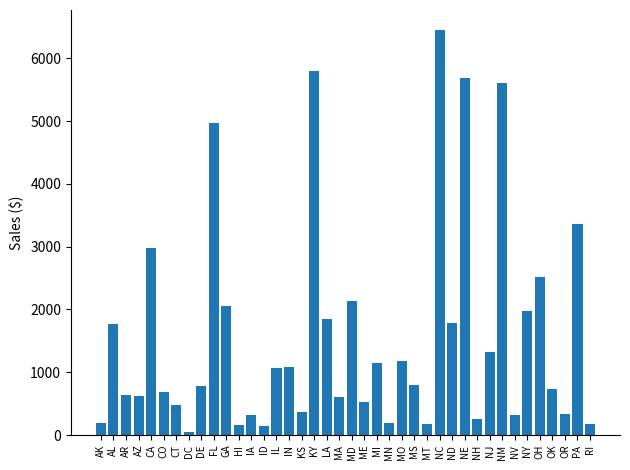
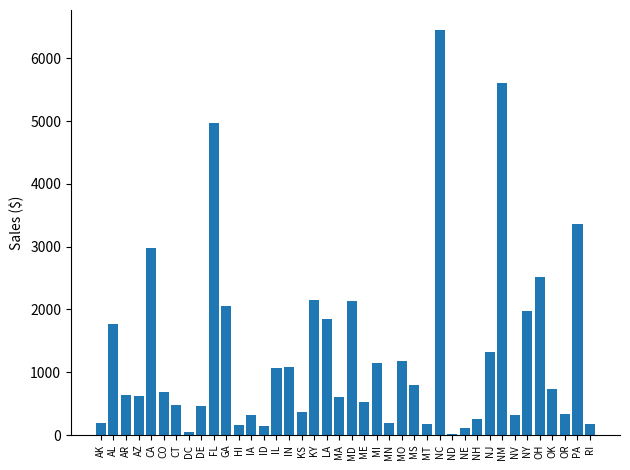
  {
    "AK": 200,
    "AL": 1800,
    "AR": 600,
    "AZ": 600,
    "CA": 3000,
    "CO": 700,
    "CT": 500,
    "DC": 100,
-   "DE": 800,
+   "DE": 500,
    "FL": 5000,
    "GA": 2100,
    "HI": 200,
    "IA": 300,
    "ID": 100,
    "IL": 1100,
    "IN": 1100,
    "KS": 400,
-   "KY": 5800,
+   "KY": 2200,
    "LA": 1900,
    "MA": 600,
    "MD": 2100,
    "ME": 500,
    "MI": 1100,
    "MN": 200,
    "MO": 1200,
    "MS": 800,
    "MT": 200,
    "NC": 6400,
-   "ND": 1800,
-   "NE": 5700,
+   "ND": 0,
+   "NE": 100,
    "NH": 300,
    "NJ": 1300,
    "NM": 5600,
    "NV": 300,
    "NY": 2000,
    "OH": 2500,
    "OK": 700,
    "OR": 300,
    "PA": 3400,
    "RI": 200
  }
